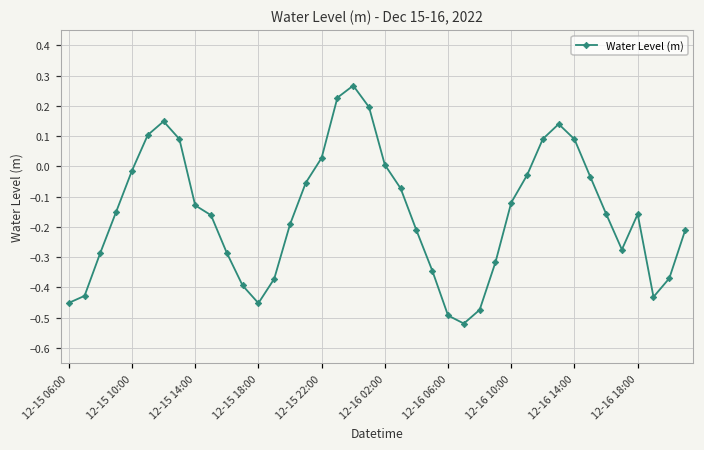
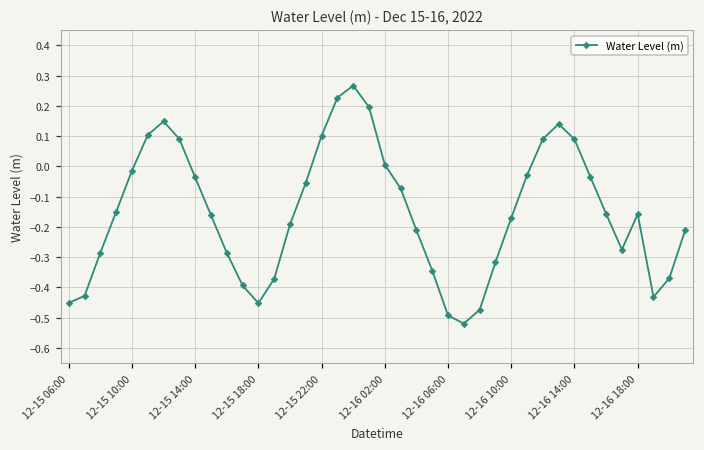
  {
    "12-15 06:00": -0.45,
    "12-15 10:00": -0.01,
-   "12-15 14:00": -0.13,
+   "12-15 14:00": -0.04,
    "12-15 18:00": -0.45,
-   "12-15 22:00": 0.03,
+   "12-15 22:00": 0.10,
    "12-16 02:00": 0.00,
    "12-16 06:00": -0.49,
-   "12-16 10:00": -0.12,
+   "12-16 10:00": -0.17,
    "12-16 14:00": 0.09,
    "12-16 18:00": -0.16
  }
